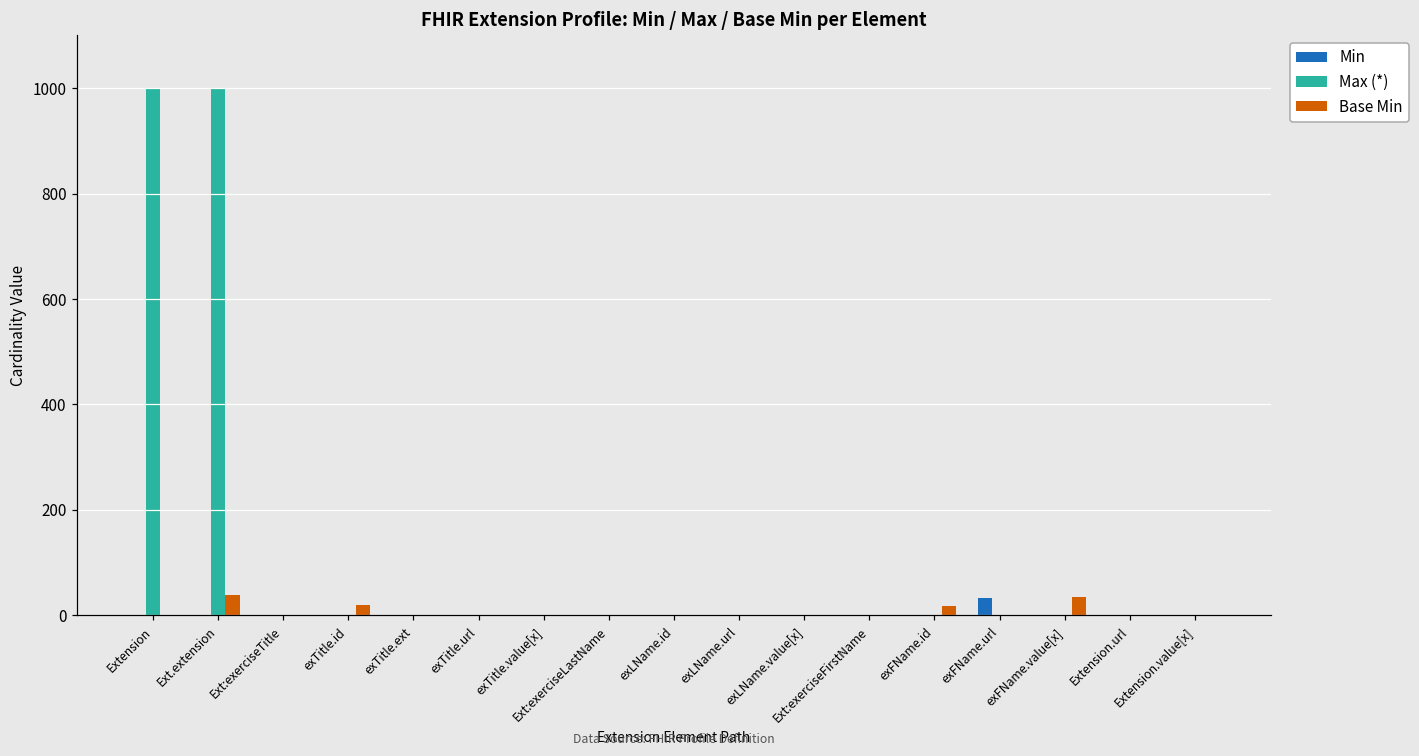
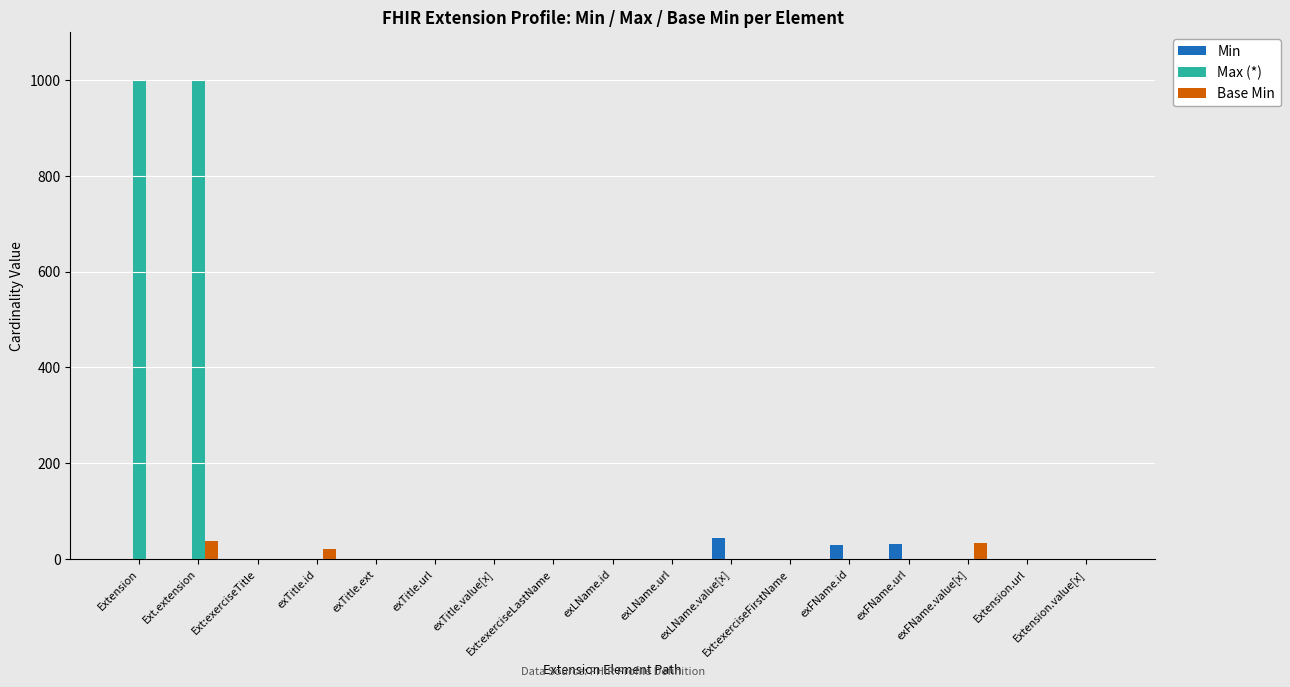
  {
    "Min": {
      "Extension": 0,
      "Ext:exerciseTitle": 0,
      "exTitle.id": 0,
      "exTitle.ext": 0,
      "exTitle.value[x]": 0,
      "exLName.id": 0,
-     "exLName.value[x]": 0,
+     "exLName.value[x]": 40,
      "Ext:exerciseFirstName": 0,
-     "exFName.id": 0,
+     "exFName.id": 30,
      "exFName.url": 30,
      "exFName.value[x]": 0,
      "Extension.value[x]": 0
    },
    "Max (*)": {
      "Extension": 1000,
      "Ext.extension": 1000,
      "exTitle.ext": 0,
      "Extension.value[x]": 0
    },
    "Base Min": {
      "Extension": 0,
      "Ext.extension": 40,
      "Ext:exerciseTitle": 0,
      "exTitle.id": 20,
      "exTitle.ext": 0,
      "exTitle.value[x]": 0,
      "Ext:exerciseLastName": 0,
      "exLName.id": 0,
      "exLName.value[x]": 0,
      "Ext:exerciseFirstName": 0,
-     "exFName.id": 20,
+     "exFName.id": 0,
      "exFName.value[x]": 30,
      "Extension.value[x]": 0
    }
  }
